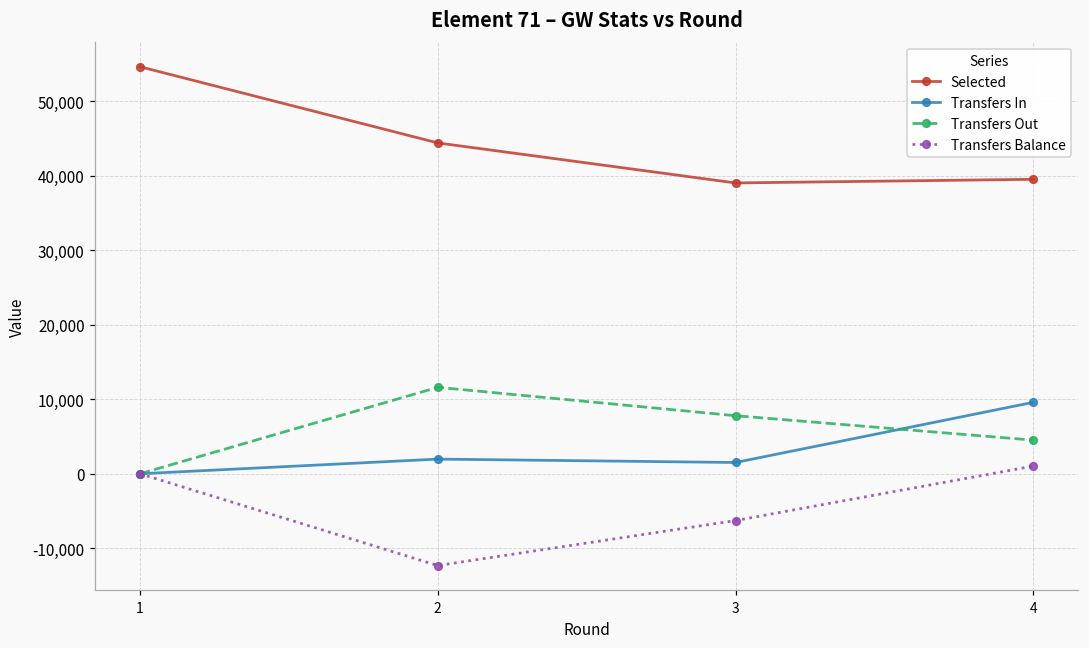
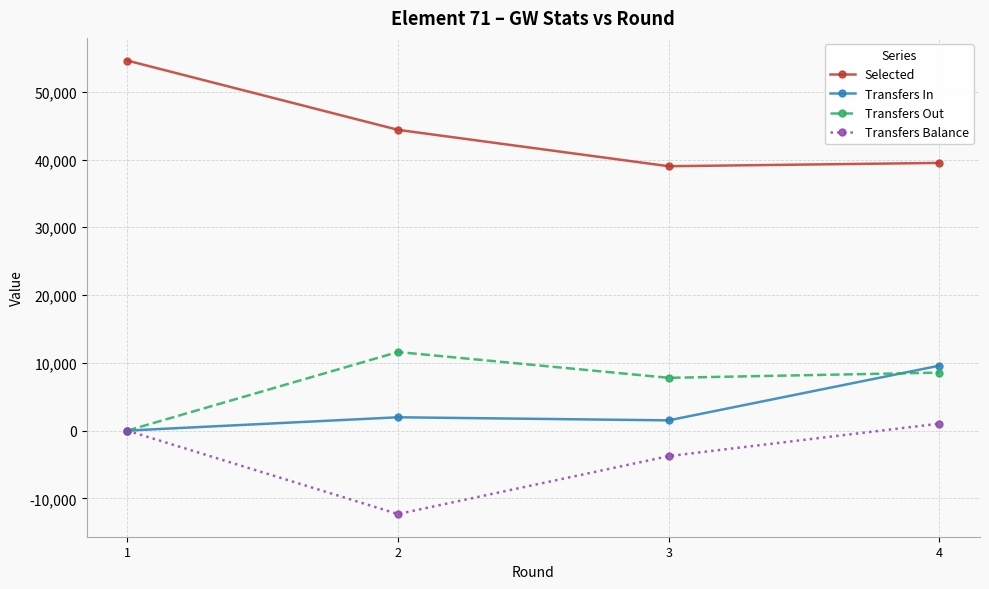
  {
    "Selected": {
      "1": "55,000",
      "2": "44,000",
      "3": "39,000",
      "4": "39,000"
    },
    "Transfers In": {
      "2": "2,000",
      "3": "2,000",
      "4": "10,000"
    },
    "Transfers Out": {
      "2": "12,000",
      "3": "8,000",
-     "4": "5,000"
+     "4": "9,000"
    },
    "Transfers Balance": {
      "2": "-12,000",
-     "3": "-6,000",
+     "3": "-4,000",
      "4": "1,000"
    }
  }
